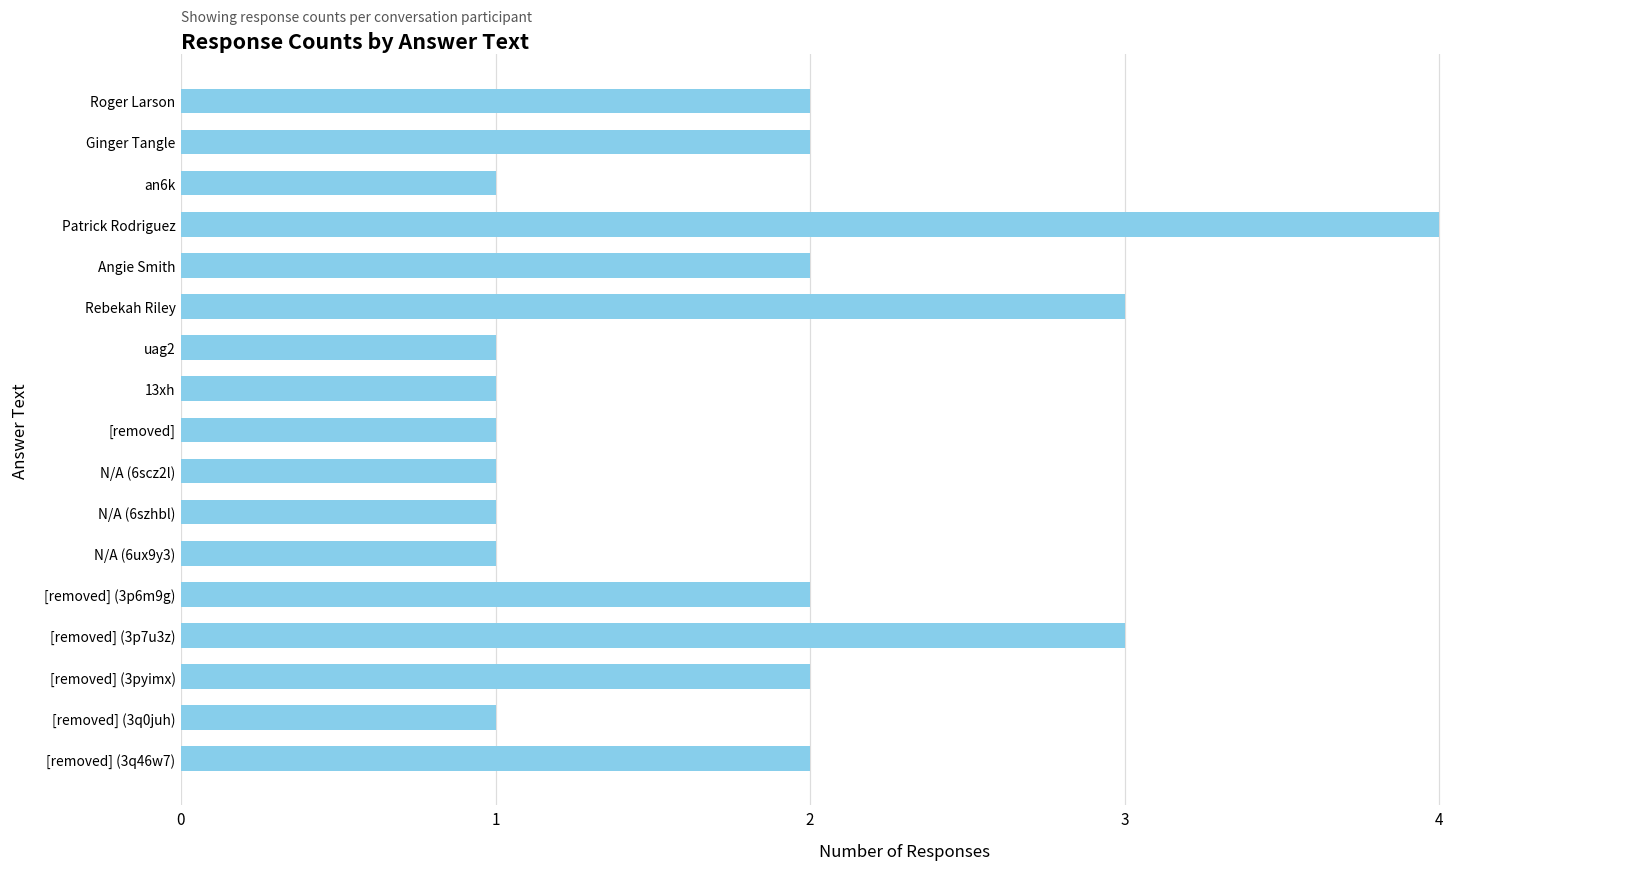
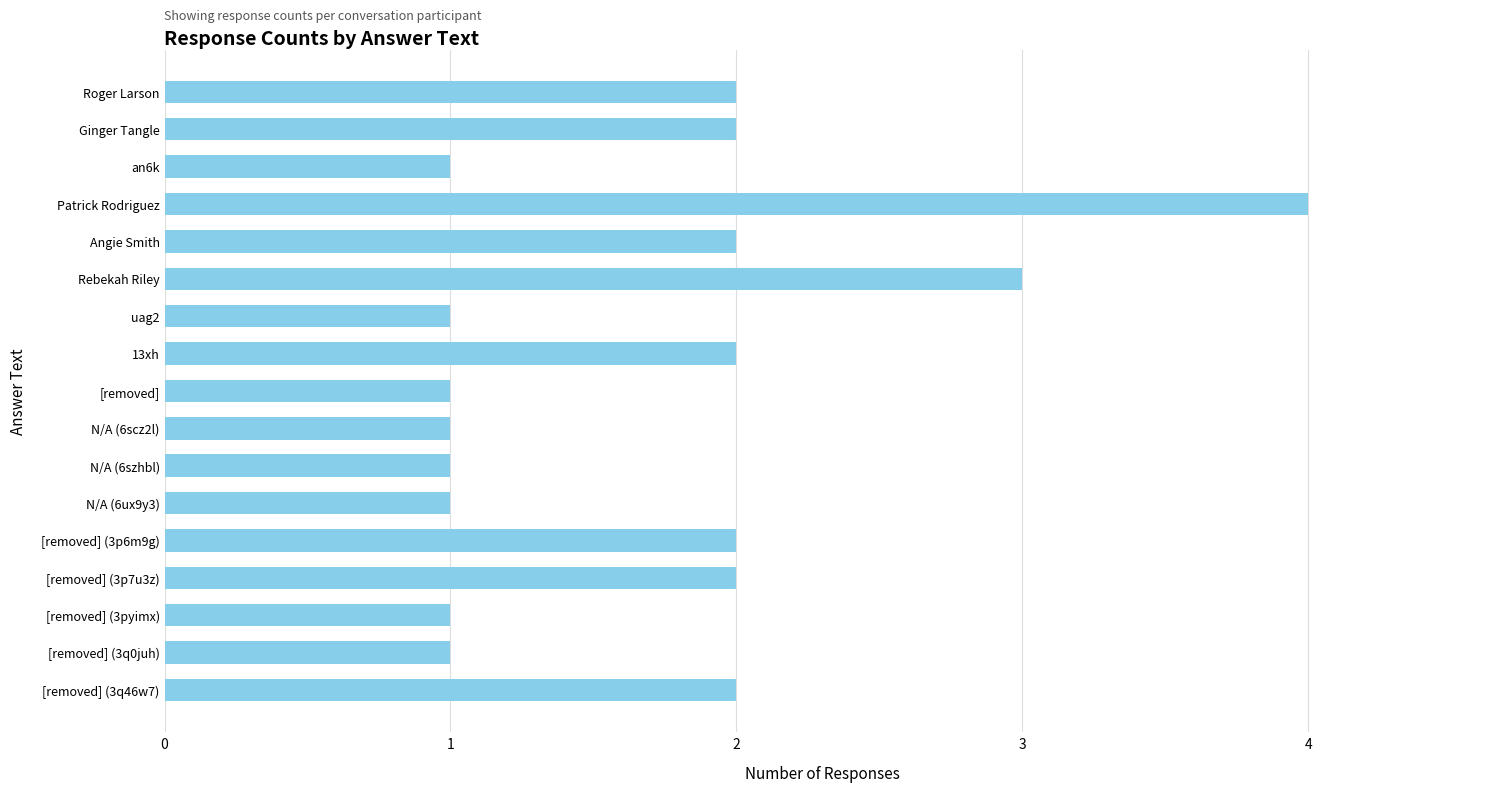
  {
    "Roger Larson": 2,
    "Ginger Tangle": 2,
    "an6k": 1,
    "Patrick Rodriguez": 4,
    "Angie Smith": 2,
    "Rebekah Riley": 3,
    "uag2": 1,
-   "13xh": 1,
+   "13xh": 2,
    "[removed]": 1,
    "N/A (6scz2l)": 1,
    "N/A (6szhbl)": 1,
    "N/A (6ux9y3)": 1,
    "[removed] (3p6m9g)": 2,
-   "[removed] (3p7u3z)": 3,
-   "[removed] (3pyimx)": 2,
+   "[removed] (3p7u3z)": 2,
+   "[removed] (3pyimx)": 1,
    "[removed] (3q0juh)": 1,
    "[removed] (3q46w7)": 2
  }
